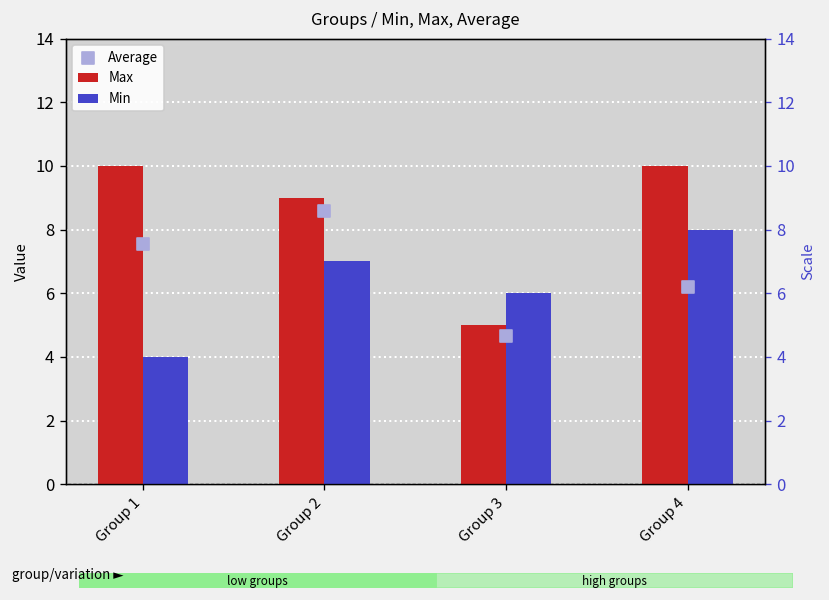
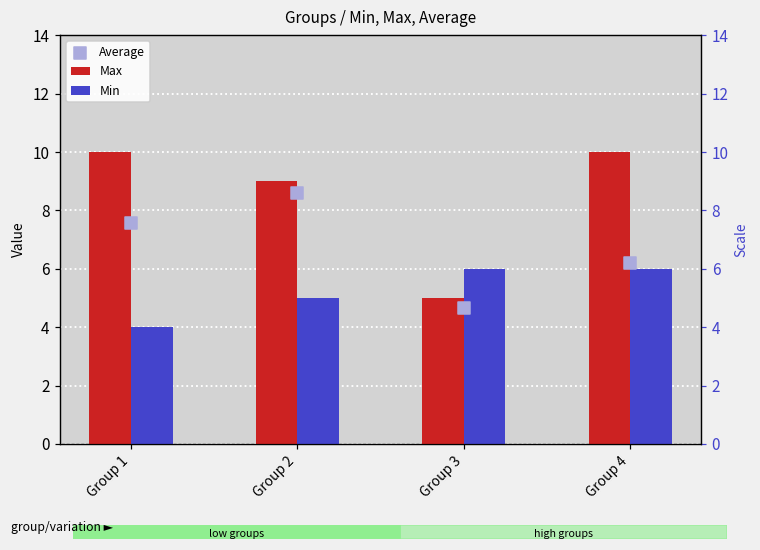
  {
    "Max": {
      "Group 1": 10,
      "Group 2": 9,
      "Group 3": 5,
      "Group 4": 10
    },
    "Min": {
      "Group 1": 4,
-     "Group 2": 7,
+     "Group 2": 5,
      "Group 3": 6,
-     "Group 4": 8
+     "Group 4": 6
    }
  }
